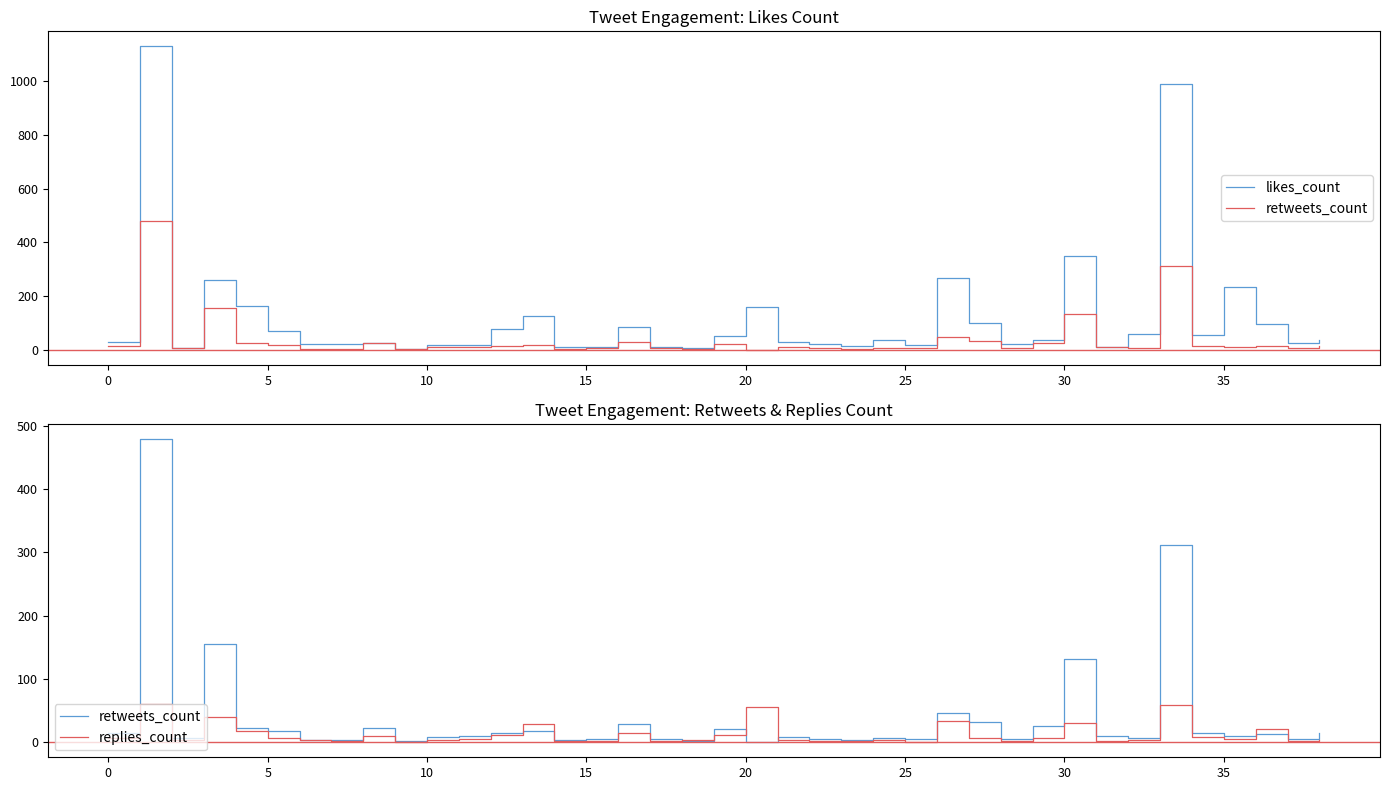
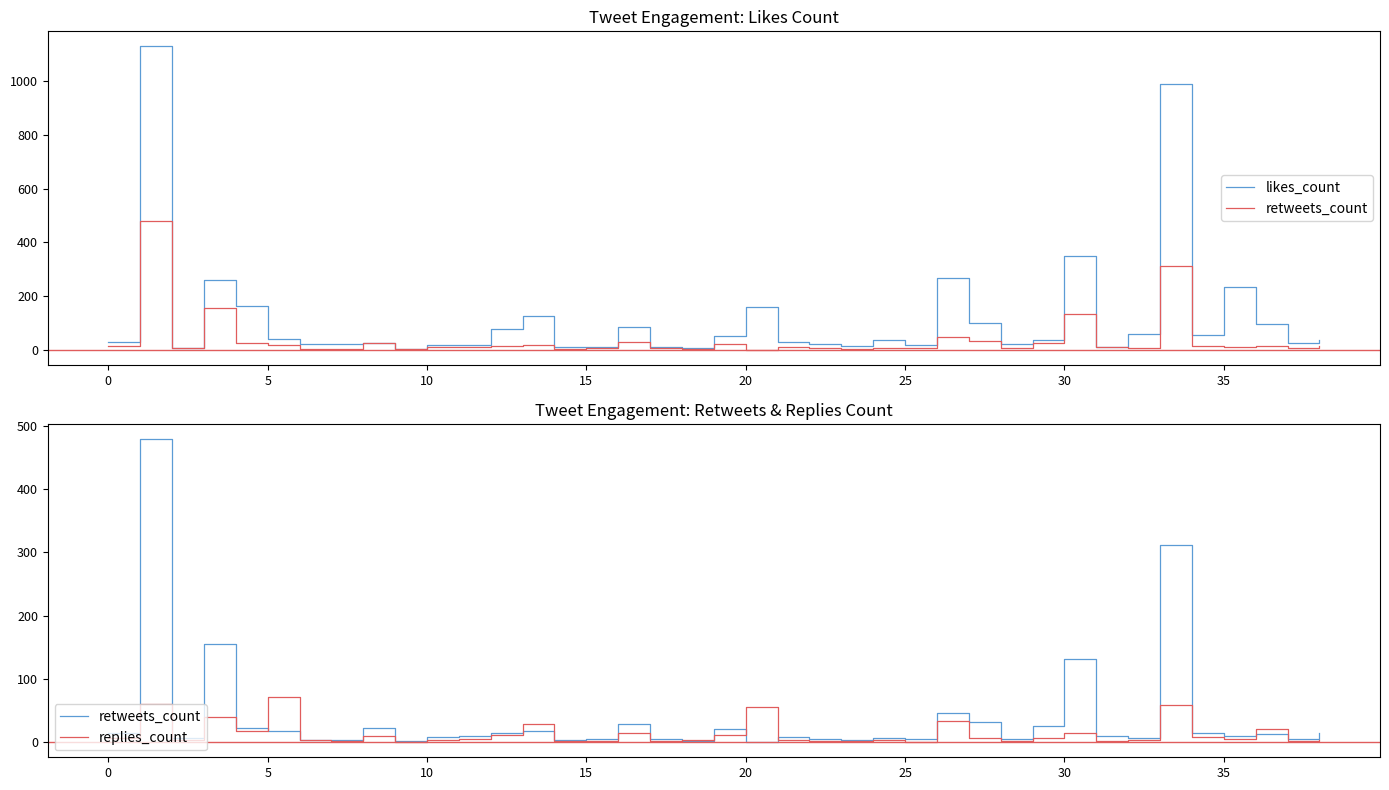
  {
    "Tweet Engagement: Likes Count": {
      "likes_count": {
        "0": 30,
-       "5": 70,
+       "5": 40,
        "10": 20,
        "20": 160,
        "25": 20,
        "30": 350,
        "35": 230
      }
    },
    "Tweet Engagement: Retweets & Replies Count": {
      "retweets_count": {
        "5": 20,
        "10": 10,
        "20": 0,
        "25": 10,
        "30": 130,
        "35": 10
      },
      "replies_count": {
-       "5": 10,
+       "5": 70,
        "10": 0,
        "20": 60,
        "25": 0,
-       "30": 30,
+       "30": 10,
        "35": 10
      }
    }
  }
